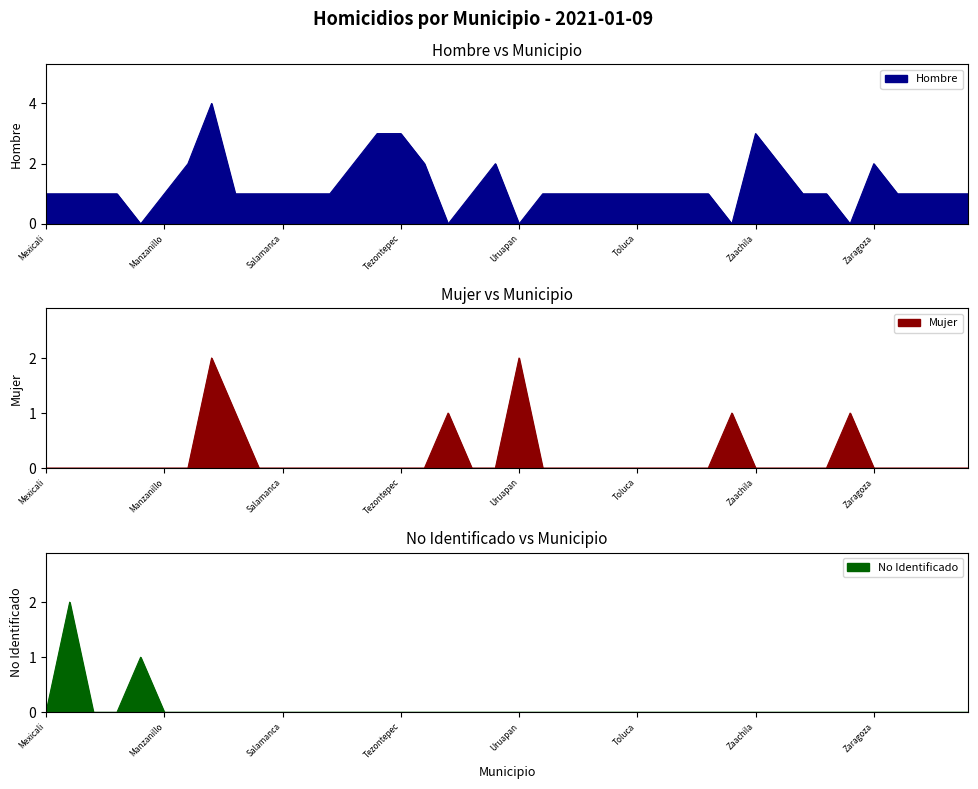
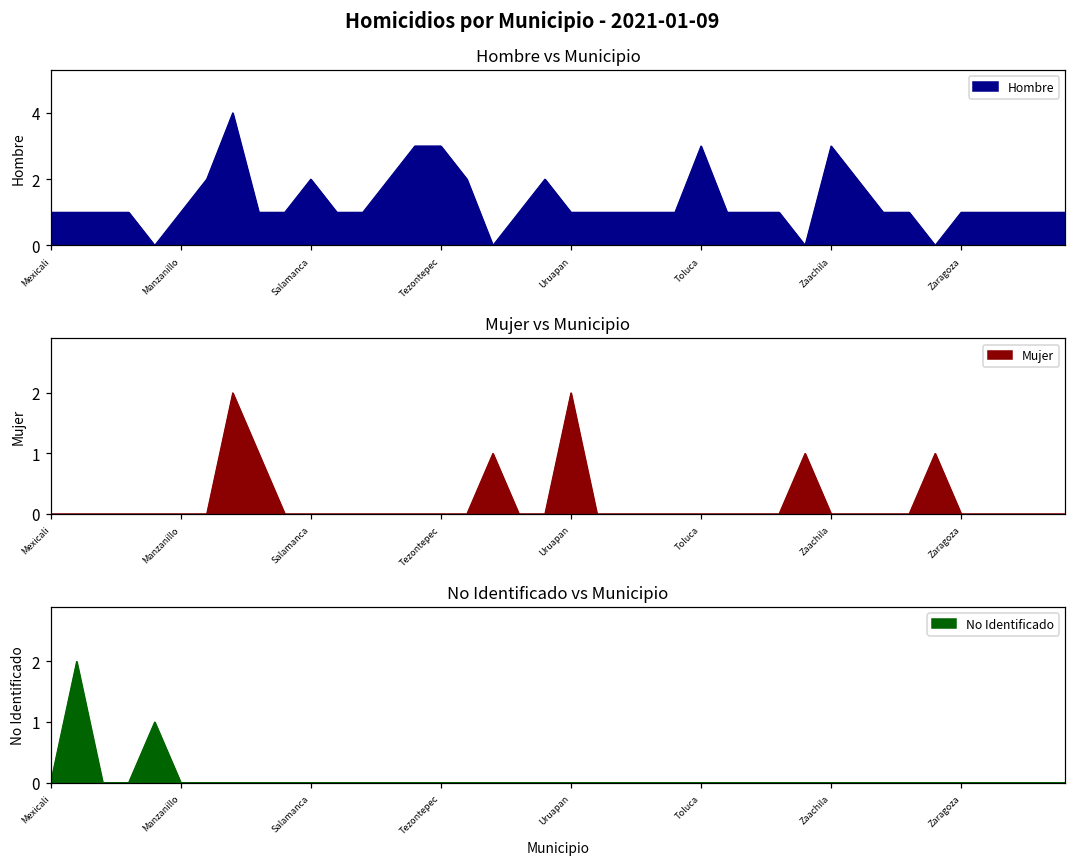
  {
    "Hombre vs Municipio": {
      "Mexicali": 1,
      "Manzanillo": 1,
-     "Salamanca": 1,
+     "Salamanca": 2,
      "Tezontepec": 3,
-     "Uruapan": 0,
-     "Toluca": 1,
+     "Uruapan": 1,
+     "Toluca": 3,
      "Zaachila": 3,
-     "Zaragoza": 2
+     "Zaragoza": 1
    },
    "Mujer vs Municipio": {
      "Mexicali": 0.0,
      "Manzanillo": 0.0,
      "Salamanca": 0.0,
      "Tezontepec": 0.0,
      "Uruapan": 2.0,
      "Toluca": 0.0,
      "Zaachila": 0.0,
      "Zaragoza": 0.0
    },
    "No Identificado vs Municipio": {
      "Mexicali": 0.0,
      "Manzanillo": 0.0,
      "Salamanca": 0.0,
      "Tezontepec": 0.0,
      "Uruapan": 0.0,
      "Toluca": 0.0,
      "Zaachila": 0.0,
      "Zaragoza": 0.0
    }
  }
